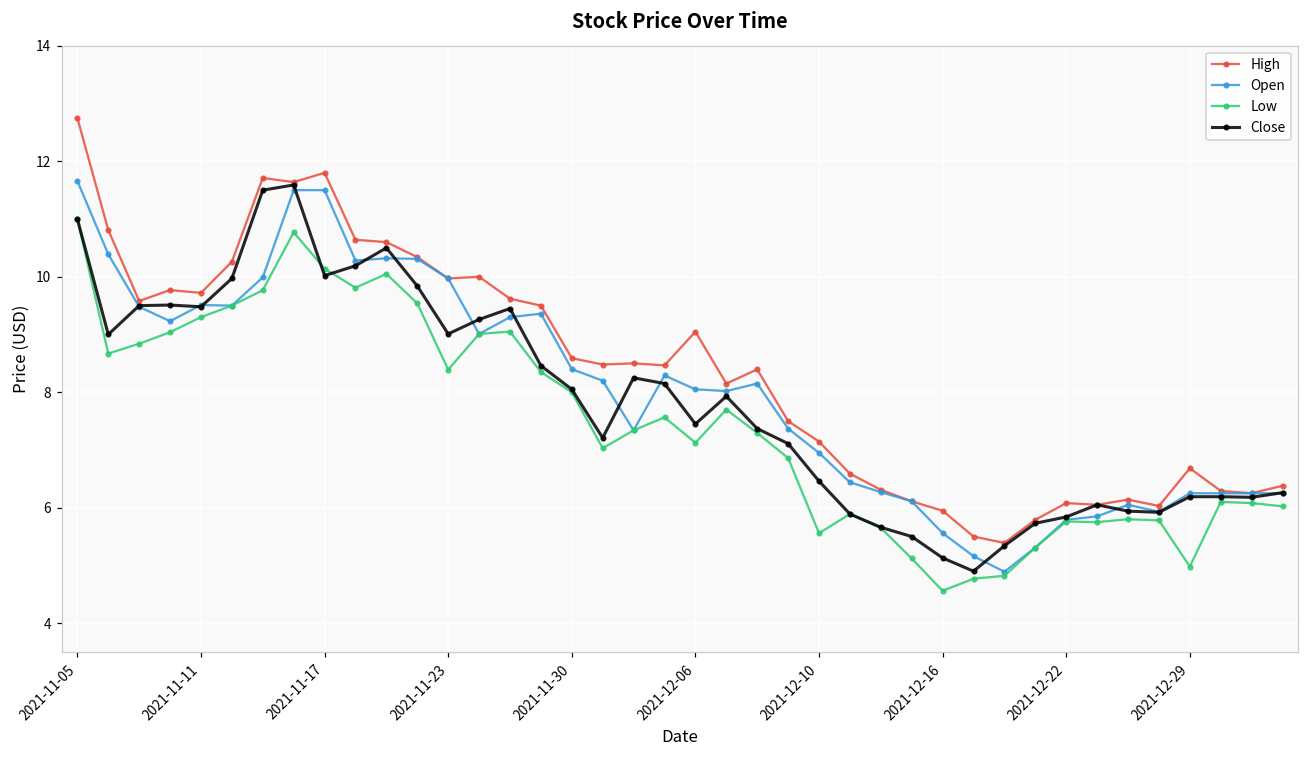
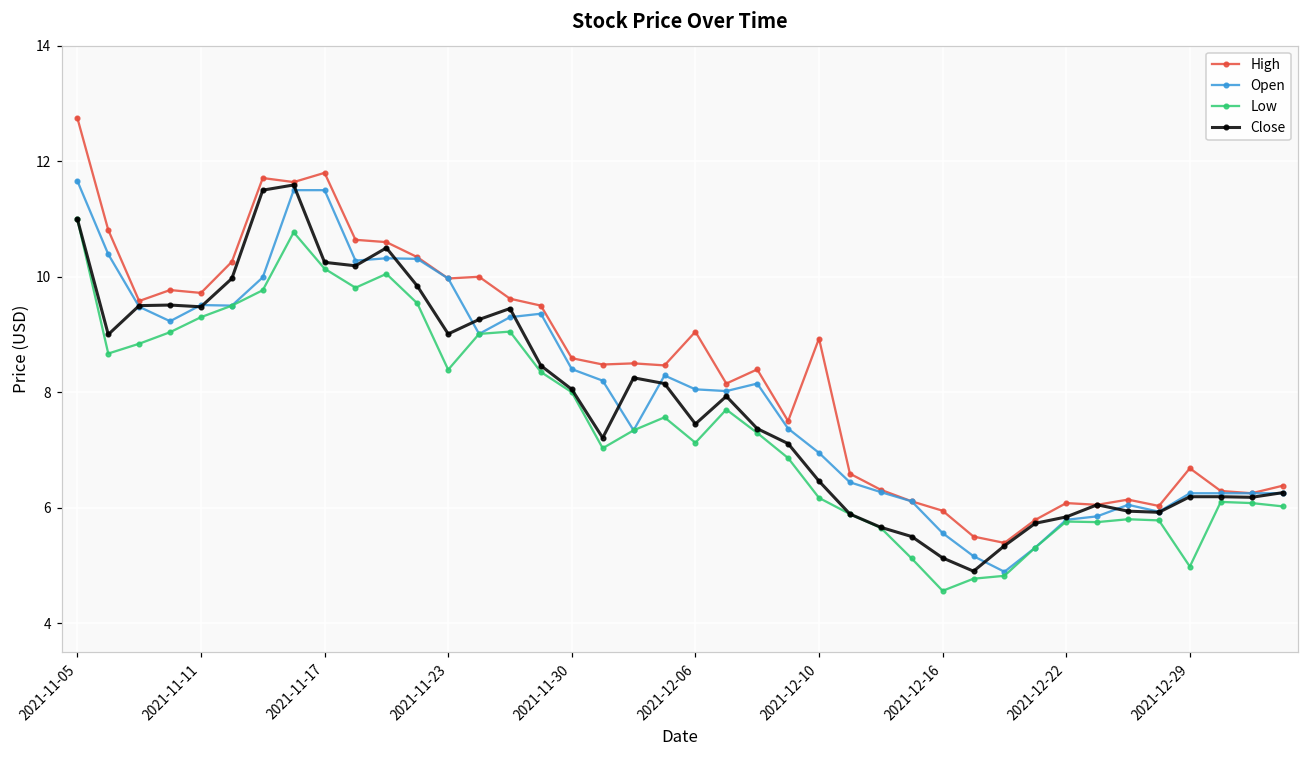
  {
    "High": {
      "2021-11-05": 12.8,
      "2021-11-11": 9.7,
      "2021-11-17": 11.8,
      "2021-11-30": 8.6,
      "2021-12-06": 9.0,
-     "2021-12-10": 7.1,
+     "2021-12-10": 8.9,
      "2021-12-16": 5.9,
      "2021-12-22": 6.1,
      "2021-12-29": 6.7
    },
    "Open": {
      "2021-11-05": 11.7,
      "2021-11-17": 11.5,
      "2021-11-30": 8.4,
      "2021-12-06": 8.1,
      "2021-12-10": 6.9,
      "2021-12-16": 5.6,
      "2021-12-29": 6.3
    },
    "Low": {
      "2021-11-11": 9.3,
      "2021-11-17": 10.1,
      "2021-11-23": 8.4,
      "2021-11-30": 8.0,
      "2021-12-06": 7.1,
-     "2021-12-10": 5.6,
+     "2021-12-10": 6.2,
      "2021-12-16": 4.6,
      "2021-12-29": 5.0
    },
    "Close": {
-     "2021-11-17": 10.0,
+     "2021-11-17": 10.3,
      "2021-11-23": 9.0,
      "2021-11-30": 8.1,
      "2021-12-06": 7.4,
      "2021-12-10": 6.5,
      "2021-12-16": 5.1,
      "2021-12-22": 5.8,
      "2021-12-29": 6.2
    }
  }
